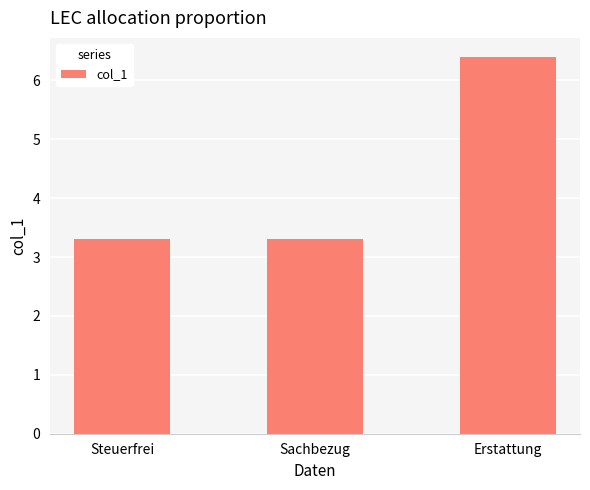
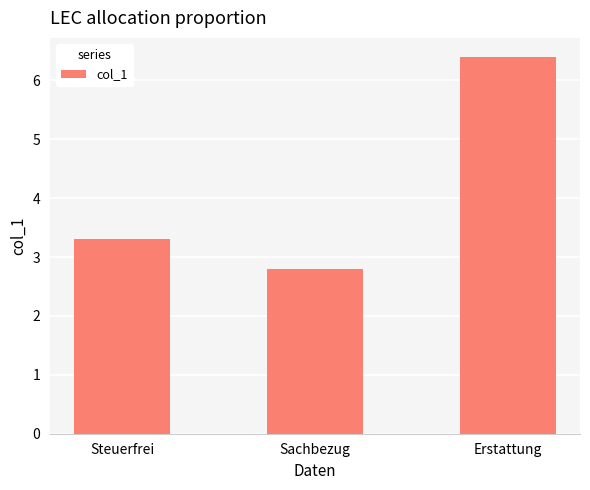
  {
    "Steuerfrei": 3.3,
-   "Sachbezug": 3.3,
+   "Sachbezug": 2.8,
    "Erstattung": 6.4
  }
